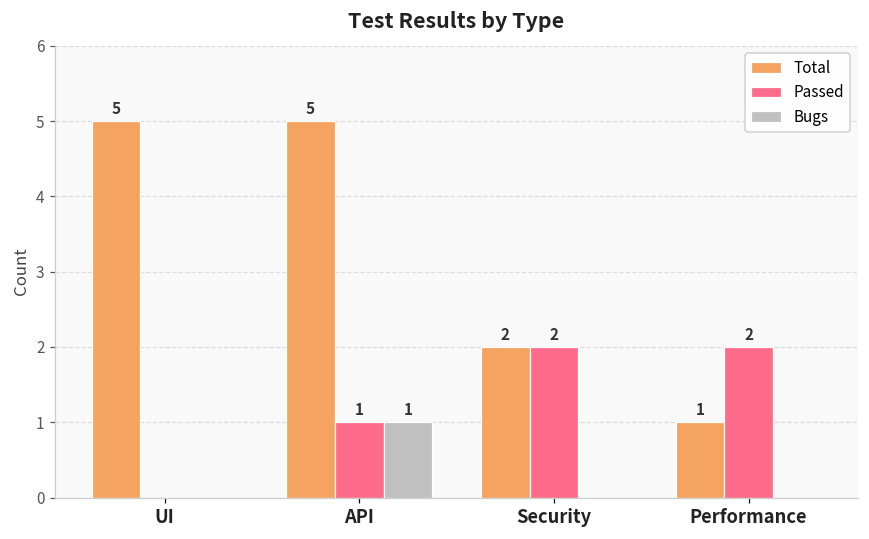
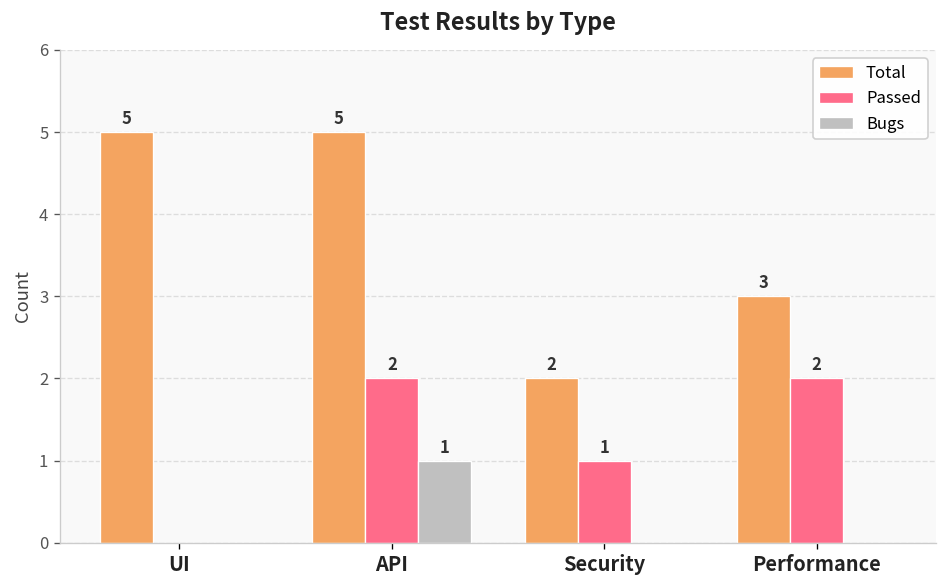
  {
    "Total": {
      "UI": 5,
      "API": 5,
      "Security": 2,
-     "Performance": 1
+     "Performance": 3
    },
    "Passed": {
-     "API": 1,
-     "Security": 2,
+     "API": 2,
+     "Security": 1,
      "Performance": 2
    },
    "Bugs": {
      "API": 1
    }
  }
